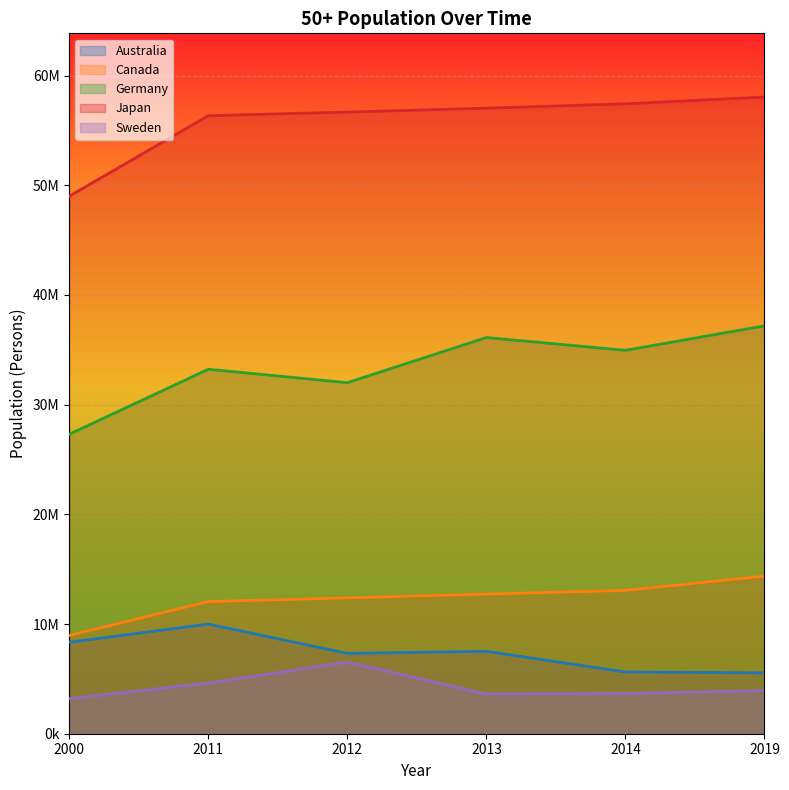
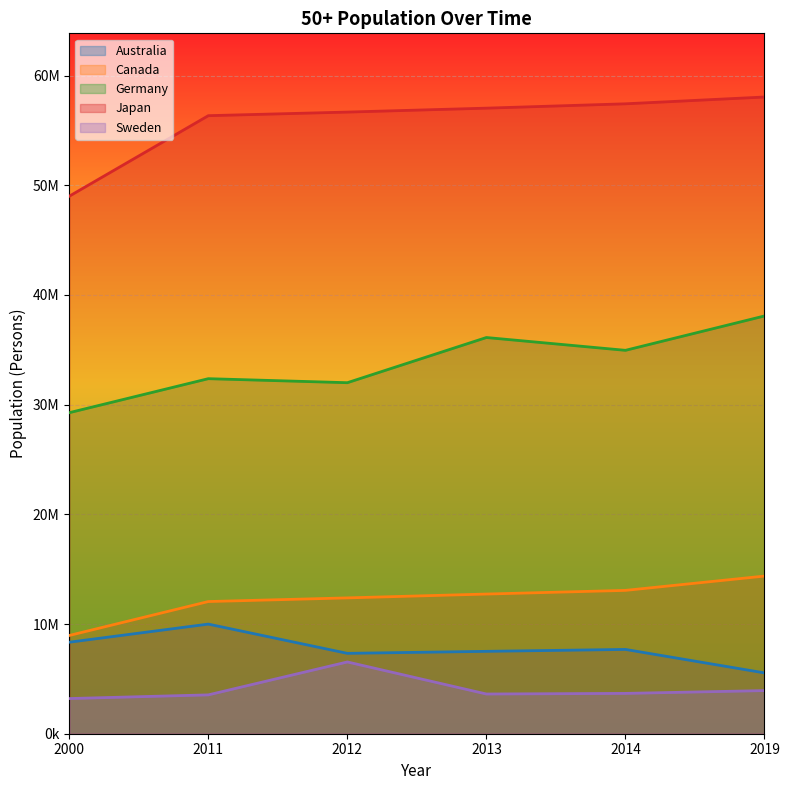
  {
    "Australia": {
      "2000": 8300000,
      "2011": 10000000,
      "2012": 7300000,
      "2013": 7500000,
-     "2014": 5600000,
+     "2014": 7700000,
      "2019": 5500000
    },
    "Germany": {
-     "2000": 27300000,
-     "2011": 33200000,
+     "2000": 29300000,
+     "2011": 32400000,
      "2012": 32000000,
      "2013": 36100000,
      "2014": 35000000,
-     "2019": 37200000
+     "2019": 38100000
    },
    "Sweden": {
      "2000": 3200000,
-     "2011": 4600000,
+     "2011": 3500000,
      "2012": 6500000,
      "2013": 3600000,
      "2014": 3700000,
      "2019": 3900000
    }
  }
